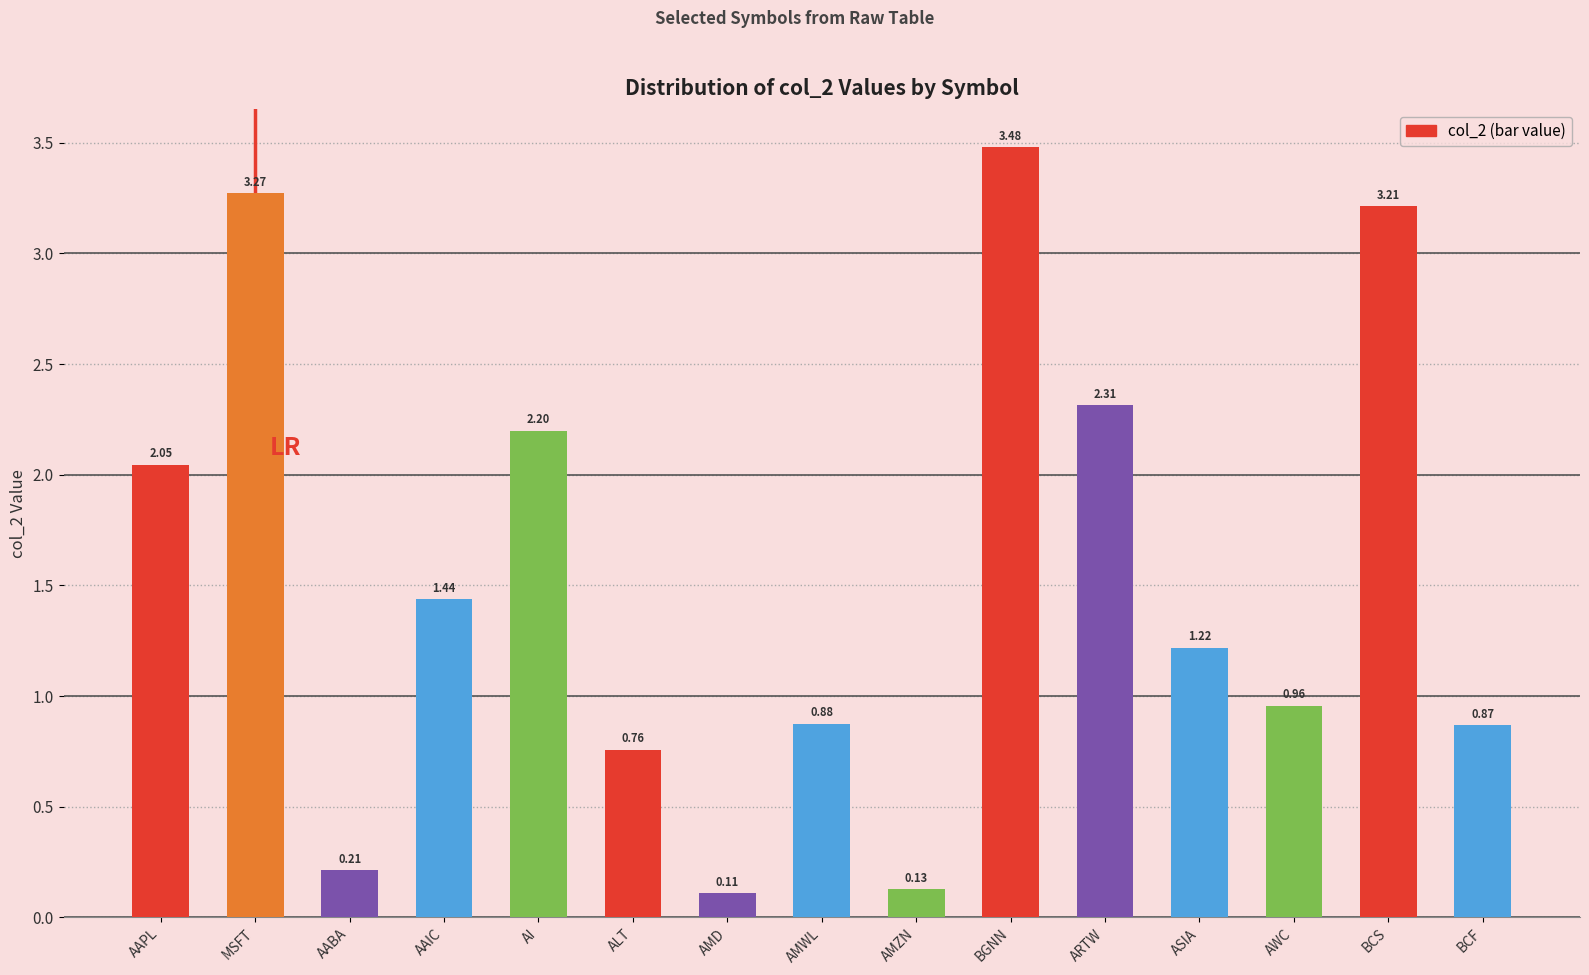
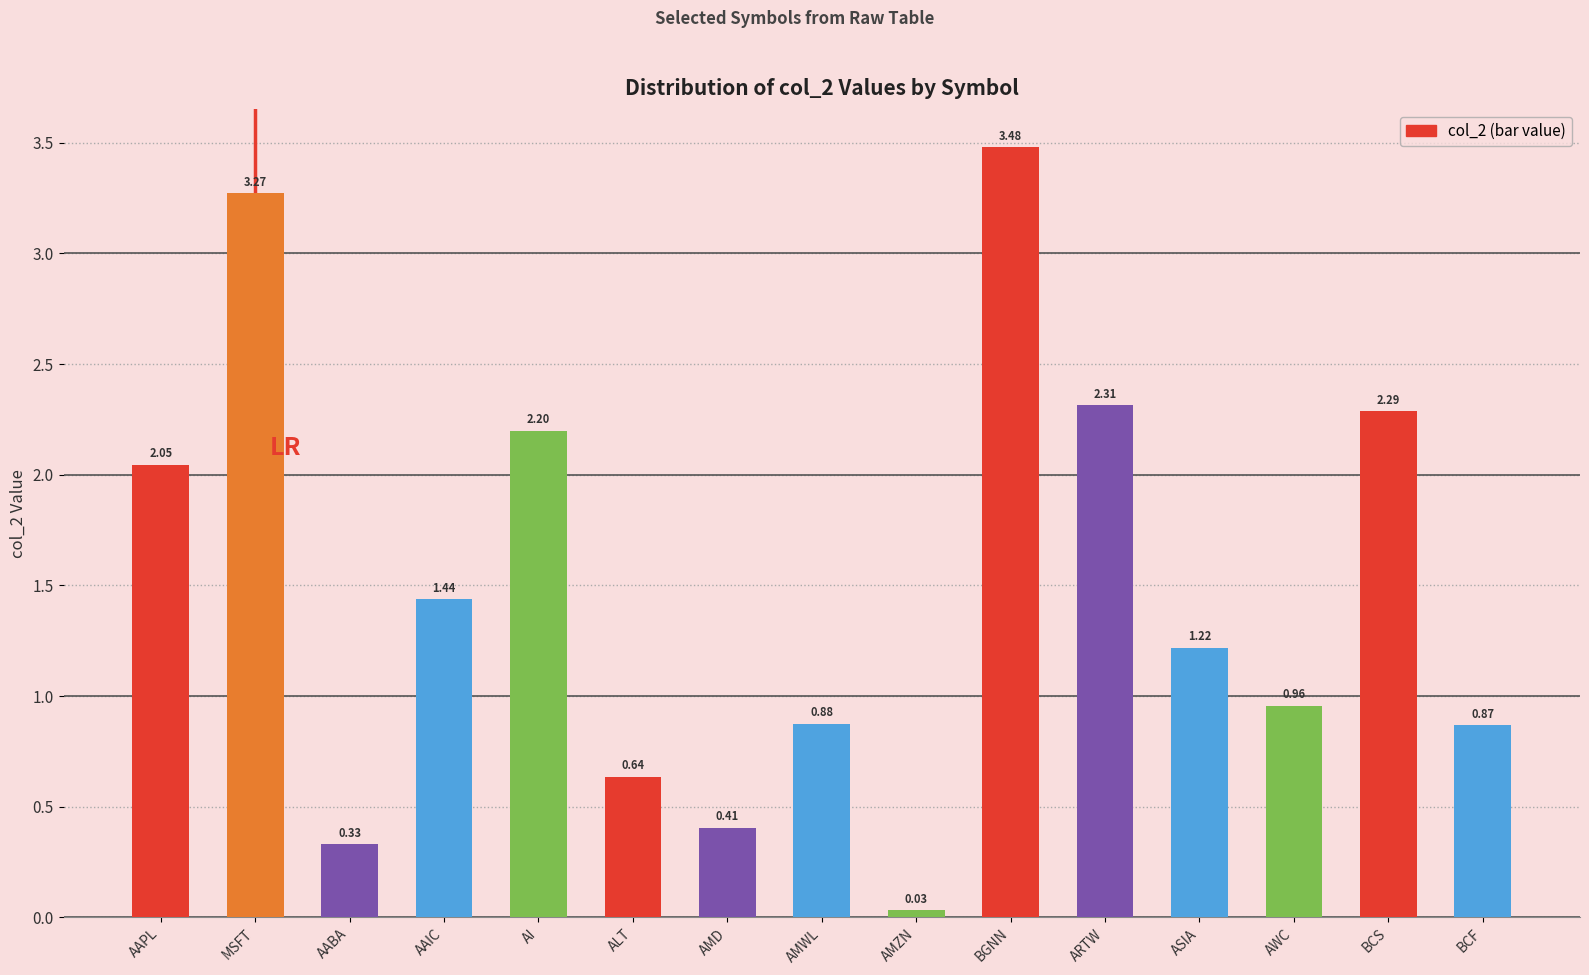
  {
    "AAPL": 2.05,
    "MSFT": 3.27,
-   "AABA": 0.21,
+   "AABA": 0.33,
    "AAIC": 1.44,
    "AI": 2.20,
-   "ALT": 0.76,
-   "AMD": 0.11,
+   "ALT": 0.64,
+   "AMD": 0.41,
    "AMWL": 0.88,
-   "AMZN": 0.13,
+   "AMZN": 0.03,
    "BGNN": 3.48,
    "ARTW": 2.31,
    "ASIA": 1.22,
    "AWC": 0.96,
-   "BCS": 3.21,
+   "BCS": 2.29,
    "BCF": 0.87
  }
